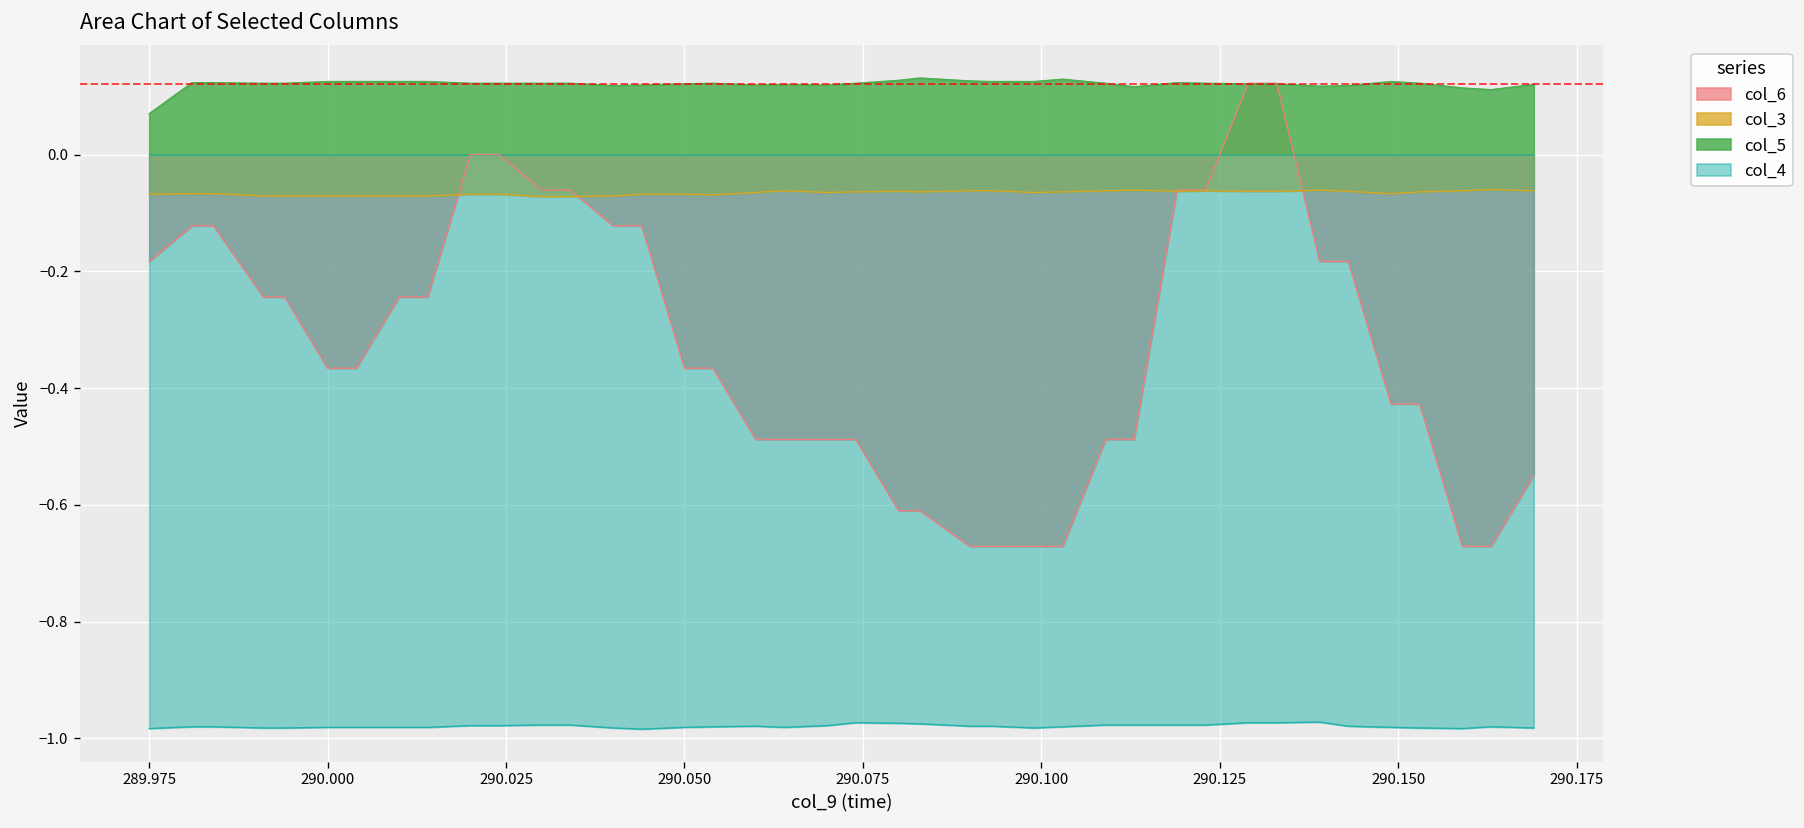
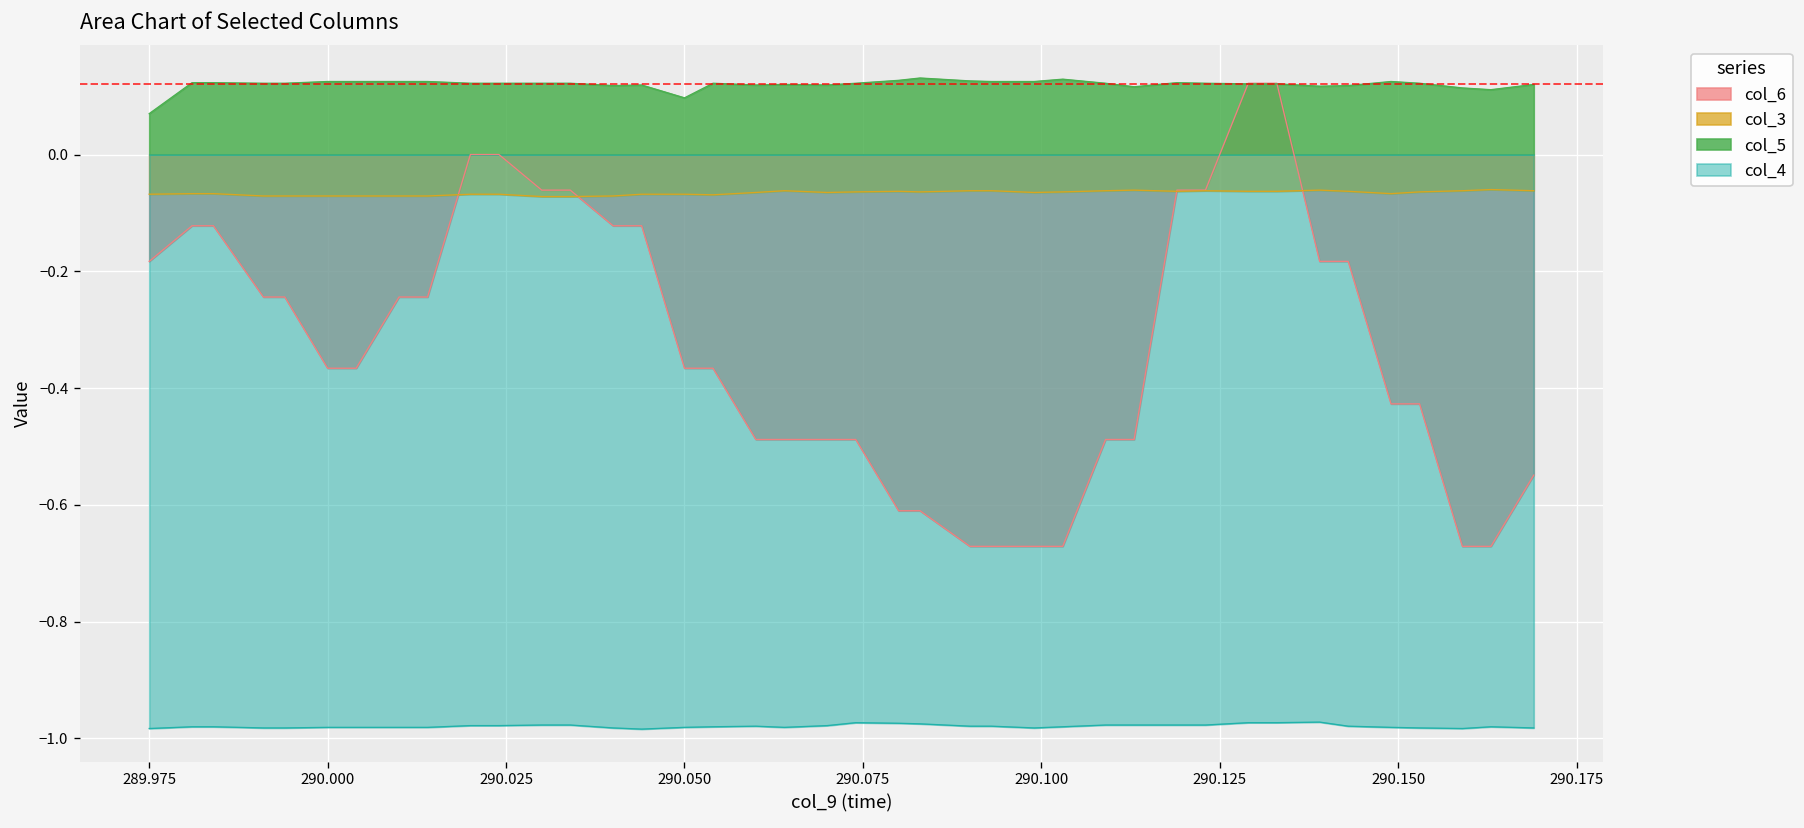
  {
    "col_5": {
      "289.975": 0.07,
      "290.000": 0.13,
-     "290.050": 0.12
+     "290.050": 0.10
    }
  }
